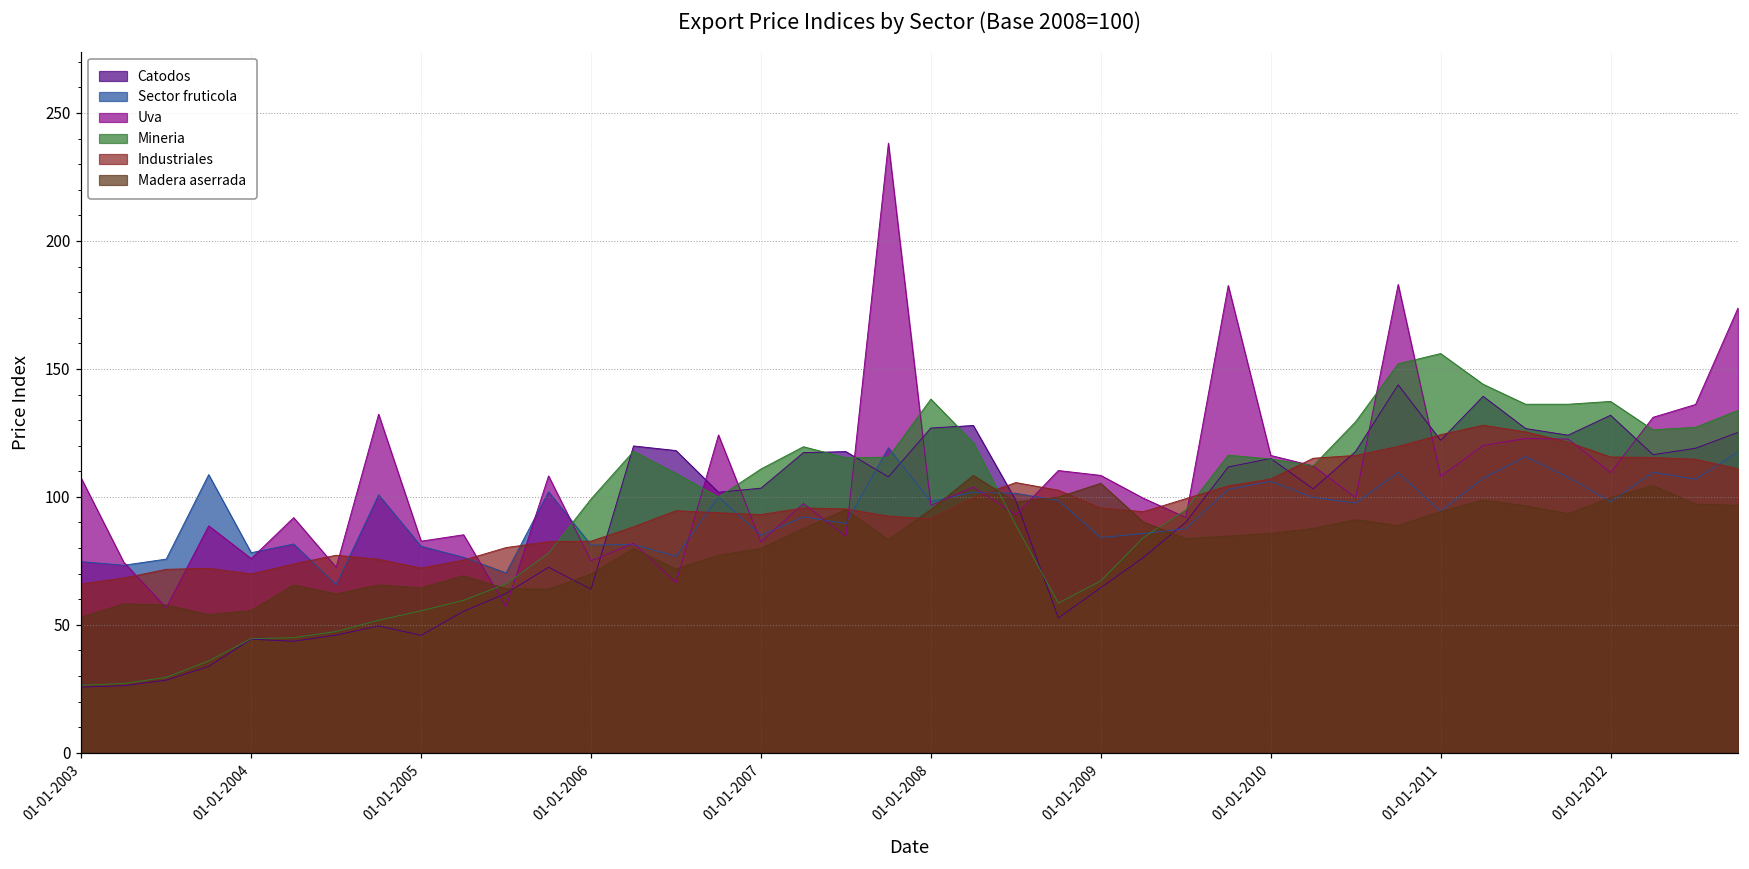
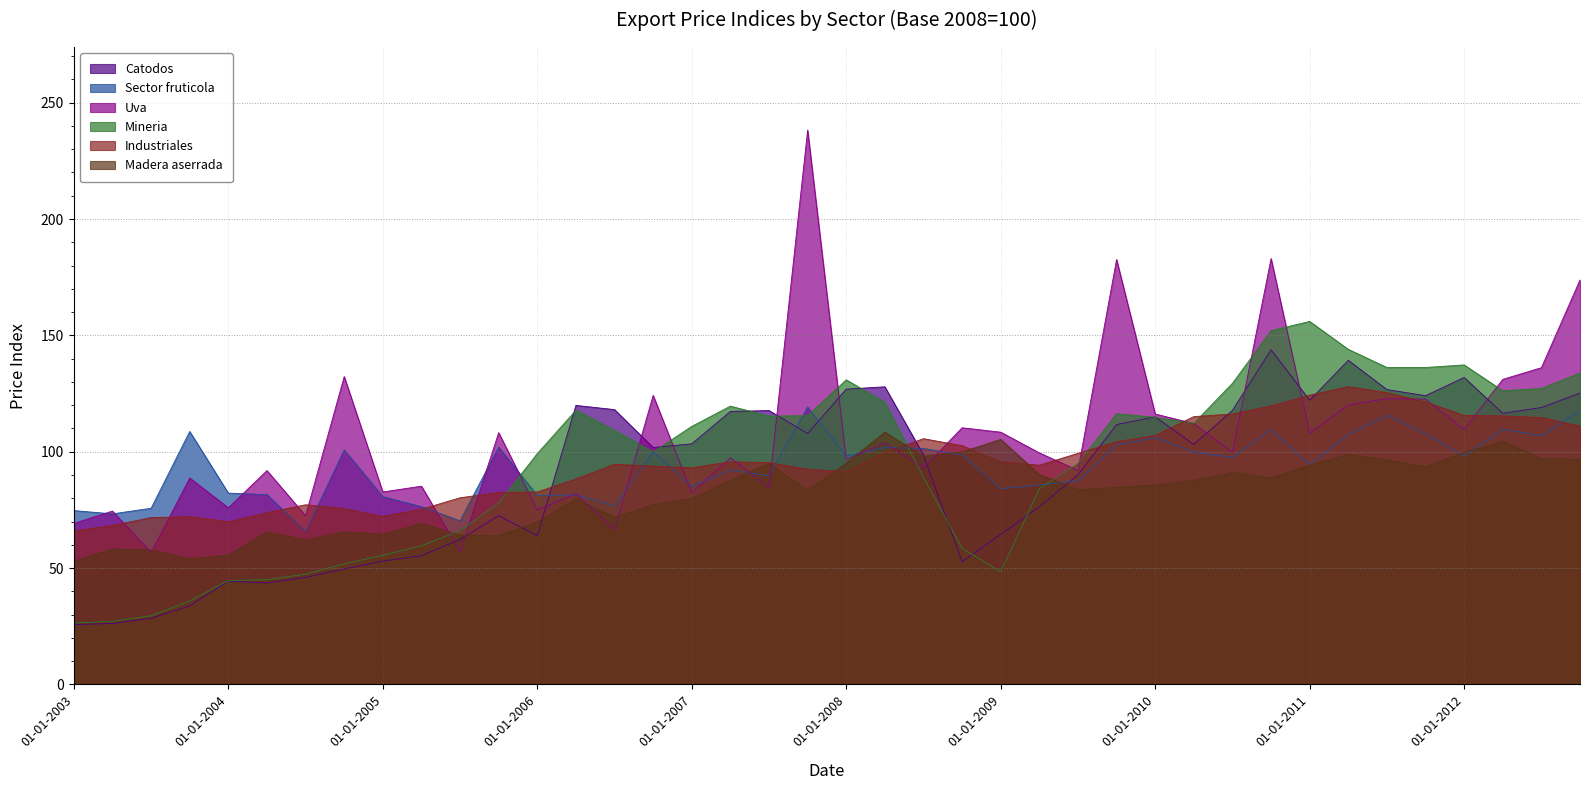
  {
    "Catodos": {
-     "01-01-2005": 46,
+     "01-01-2005": 53,
      "01-01-2006": 64,
      "01-01-2007": 103,
      "01-01-2008": 127,
      "01-01-2009": 65,
      "01-01-2011": 122,
      "01-01-2012": 132
    },
    "Sector fruticola": {
      "01-01-2003": 75,
-     "01-01-2004": 78,
+     "01-01-2004": 82,
      "01-01-2005": 81,
      "01-01-2006": 81,
      "01-01-2007": 85,
      "01-01-2008": 98,
      "01-01-2009": 84,
      "01-01-2012": 98
    },
    "Uva": {
-     "01-01-2003": 107,
+     "01-01-2003": 69,
      "01-01-2004": 76,
      "01-01-2005": 83,
      "01-01-2006": 75,
      "01-01-2007": 82,
      "01-01-2008": 97,
      "01-01-2009": 108,
      "01-01-2010": 116,
      "01-01-2011": 108,
      "01-01-2012": 110
    },
    "Mineria": {
      "01-01-2005": 56,
      "01-01-2006": 99,
      "01-01-2007": 111,
-     "01-01-2008": 138,
-     "01-01-2009": 67,
+     "01-01-2008": 131,
+     "01-01-2009": 48,
      "01-01-2011": 156,
      "01-01-2012": 137
    }
  }
